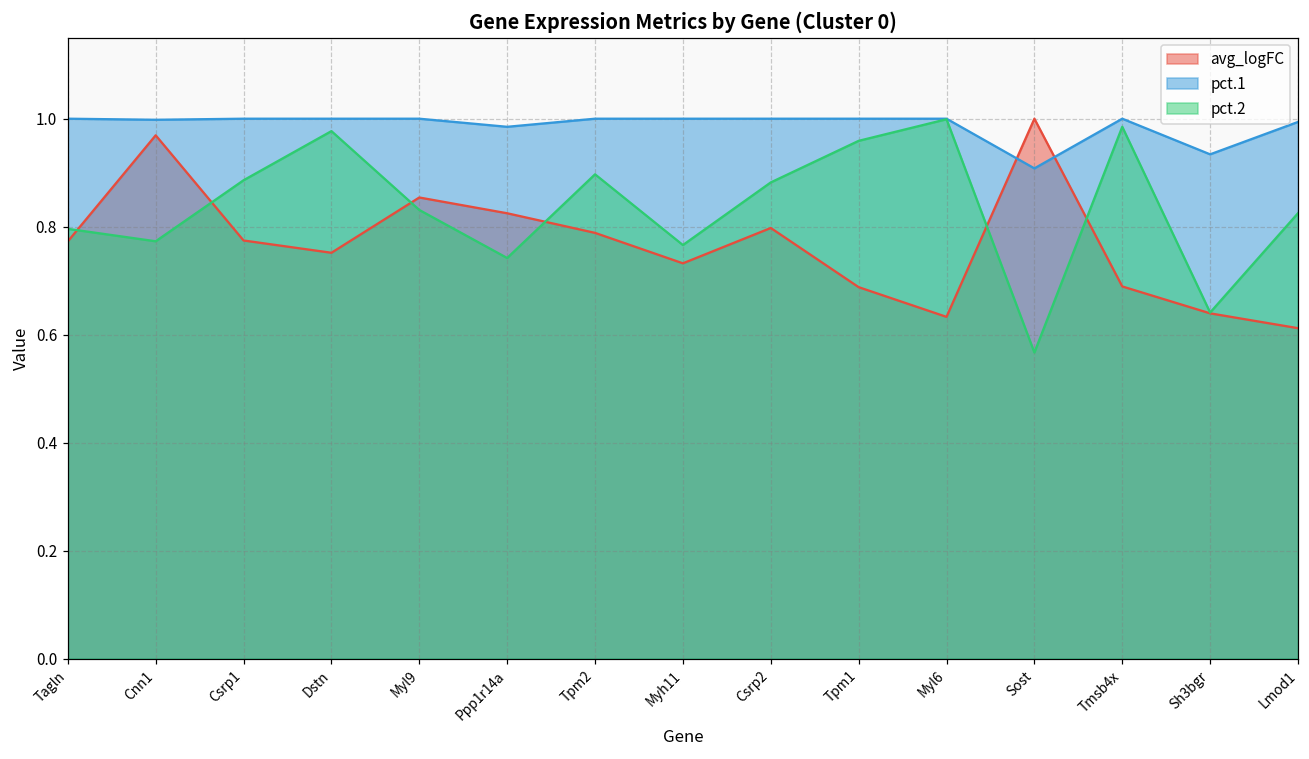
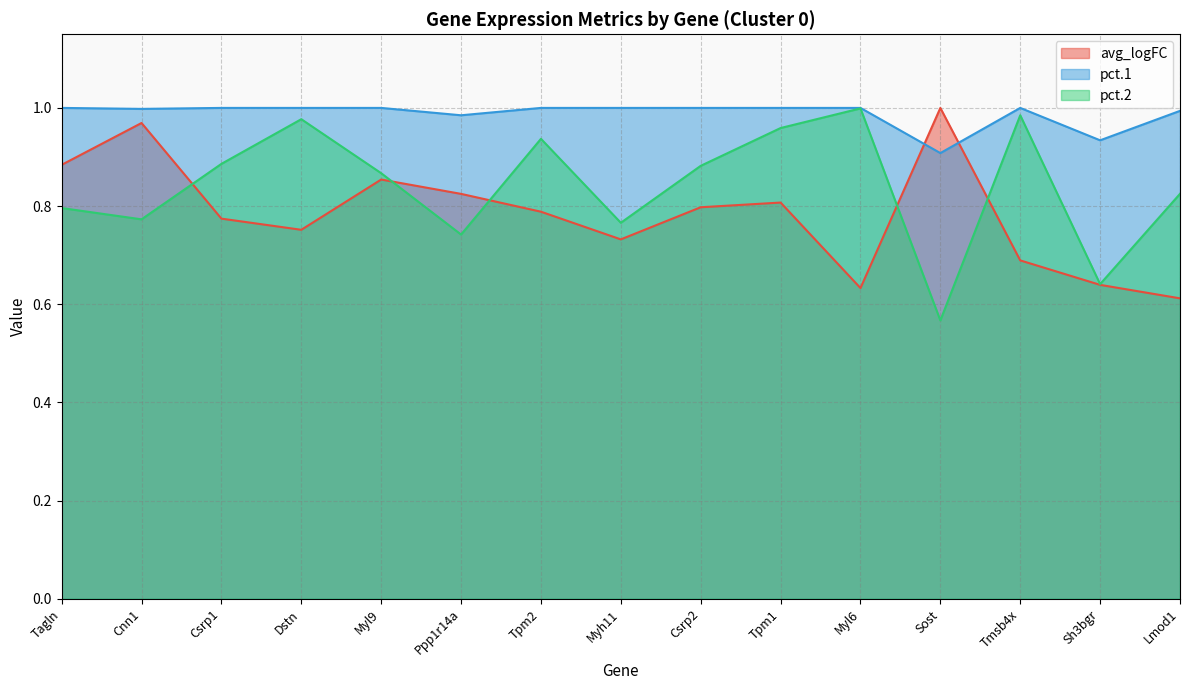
  {
    "avg_logFC": {
-     "Tagln": 0.77,
+     "Tagln": 0.88,
      "Cnn1": 0.97,
      "Csrp1": 0.77,
      "Dstn": 0.75,
      "Myl9": 0.85,
      "Ppp1r14a": 0.82,
      "Tpm2": 0.79,
      "Myh11": 0.73,
      "Csrp2": 0.80,
-     "Tpm1": 0.69,
+     "Tpm1": 0.81,
      "Myl6": 0.63,
      "Sost": 1.00,
      "Tmsb4x": 0.69,
      "Lmod1": 0.61
    },
    "pct.1": {
      "Tagln": 1.00,
      "Cnn1": 1.00,
      "Csrp1": 1.00,
      "Dstn": 1.00,
      "Myl9": 1.00,
      "Ppp1r14a": 0.99,
      "Tpm2": 1.00,
      "Myh11": 1.00,
      "Csrp2": 1.00,
      "Tpm1": 1.00,
      "Sost": 0.91,
      "Tmsb4x": 1.00,
      "Sh3bgr": 0.93,
      "Lmod1": 0.99
    },
    "pct.2": {
      "Tagln": 0.80,
      "Cnn1": 0.77,
      "Csrp1": 0.89,
      "Dstn": 0.98,
-     "Myl9": 0.83,
+     "Myl9": 0.87,
      "Ppp1r14a": 0.74,
-     "Tpm2": 0.90,
+     "Tpm2": 0.94,
      "Myh11": 0.77,
      "Csrp2": 0.88,
      "Tpm1": 0.96,
      "Sost": 0.57,
      "Tmsb4x": 0.99,
      "Lmod1": 0.83
    }
  }
